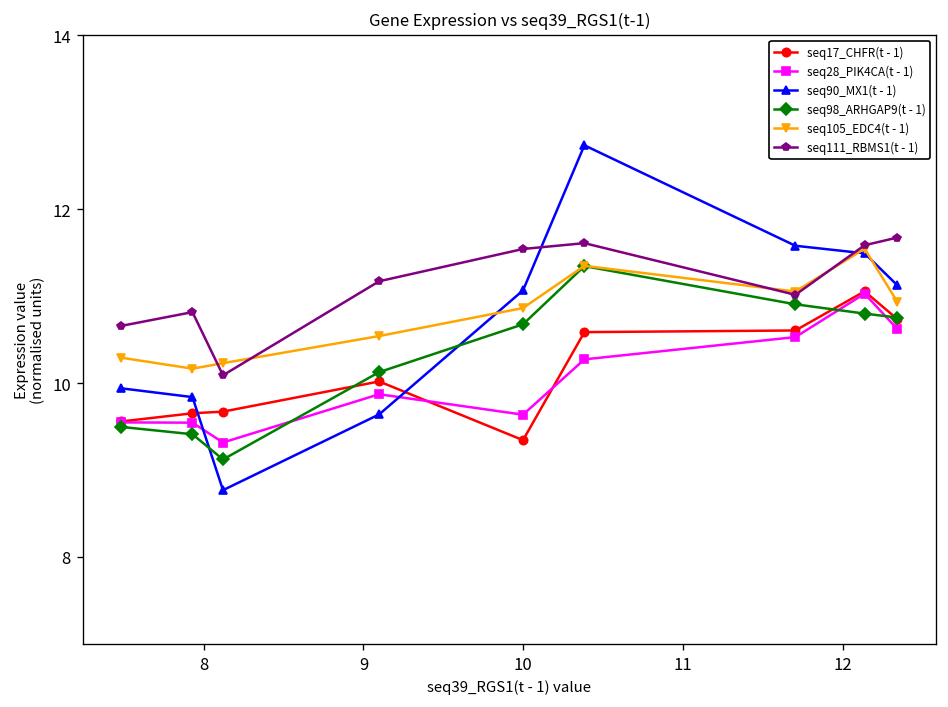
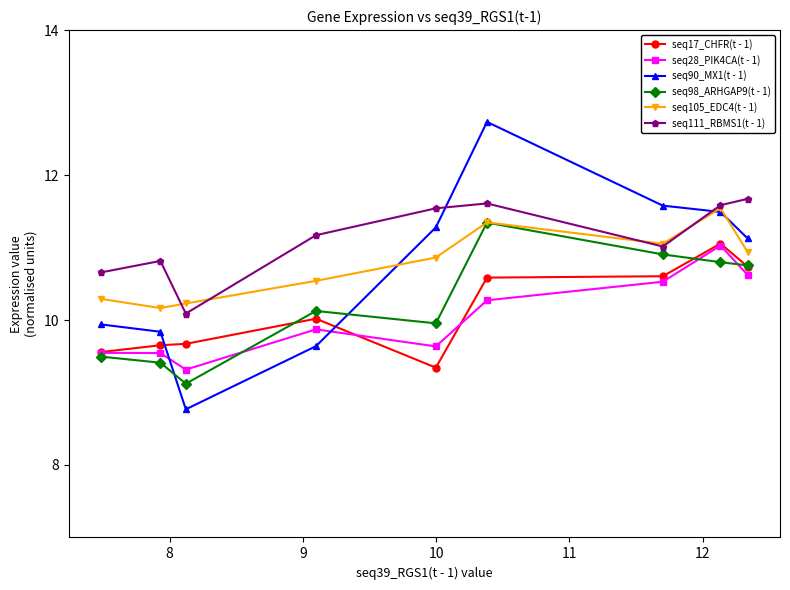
  {
    "seq17_CHFR(t - 1)": {
      "10": 9.3
    },
    "seq28_PIK4CA(t - 1)": {
      "10": 9.6
    },
    "seq90_MX1(t - 1)": {
-     "10": 11.1
+     "10": 11.3
    },
    "seq98_ARHGAP9(t - 1)": {
-     "10": 10.7
+     "10": 10.0
    },
    "seq105_EDC4(t - 1)": {
      "10": 10.9
    },
    "seq111_RBMS1(t - 1)": {
      "10": 11.5
    }
  }
